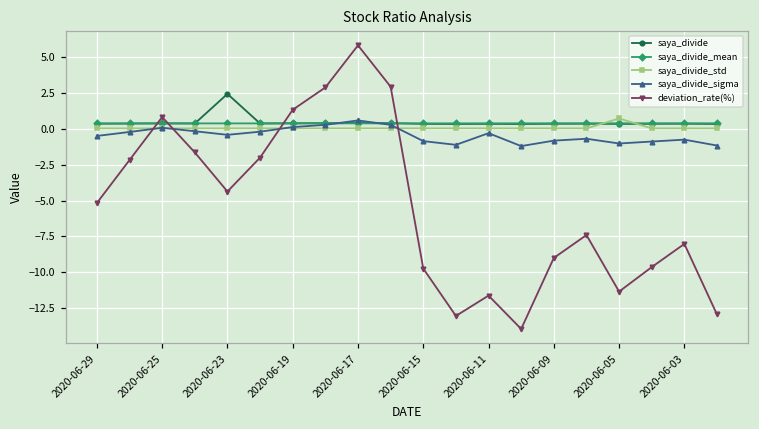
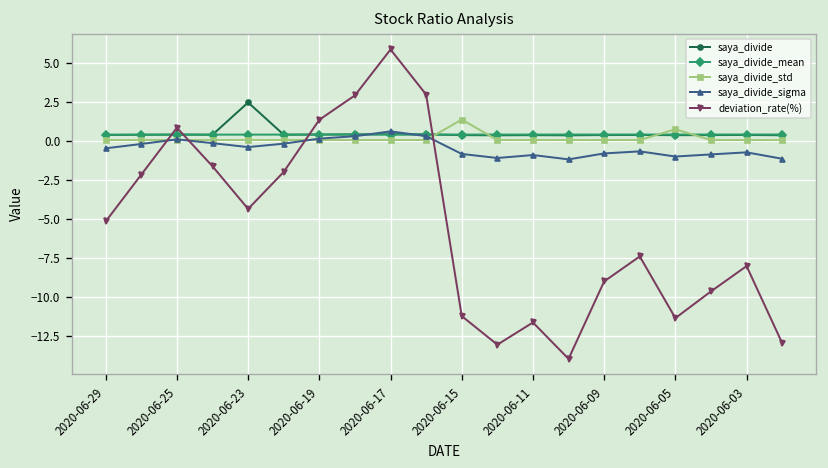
  {
    "saya_divide": {
      "2020-06-23": 2.4
    },
    "saya_divide_mean": {
      "2020-06-23": 0.4
    },
    "saya_divide_std": {
      "2020-06-29": 0.0,
      "2020-06-23": 0.0,
      "2020-06-17": 0.0,
-     "2020-06-15": 0.0,
+     "2020-06-15": 1.4,
      "2020-06-11": 0.0,
      "2020-06-09": 0.0,
      "2020-06-05": 0.7,
      "2020-06-03": 0.0
    },
    "saya_divide_sigma": {
      "2020-06-29": -0.5,
      "2020-06-23": -0.4,
      "2020-06-15": -0.8,
-     "2020-06-11": -0.3,
+     "2020-06-11": -0.9,
      "2020-06-09": -0.8,
      "2020-06-05": -1.0,
      "2020-06-03": -0.7
    },
    "deviation_rate(%)": {
      "2020-06-29": -5.2,
      "2020-06-25": 0.8,
      "2020-06-23": -4.4,
      "2020-06-19": 1.3,
      "2020-06-17": 5.8,
-     "2020-06-15": -9.8,
+     "2020-06-15": -11.2,
      "2020-06-11": -11.6,
      "2020-06-09": -9.0,
      "2020-06-05": -11.4,
      "2020-06-03": -8.0
    }
  }
